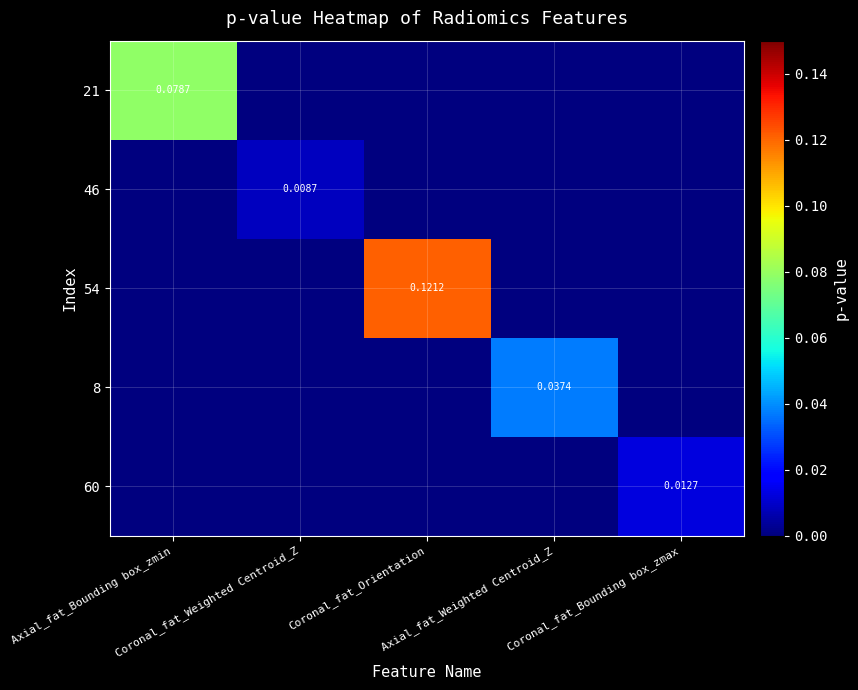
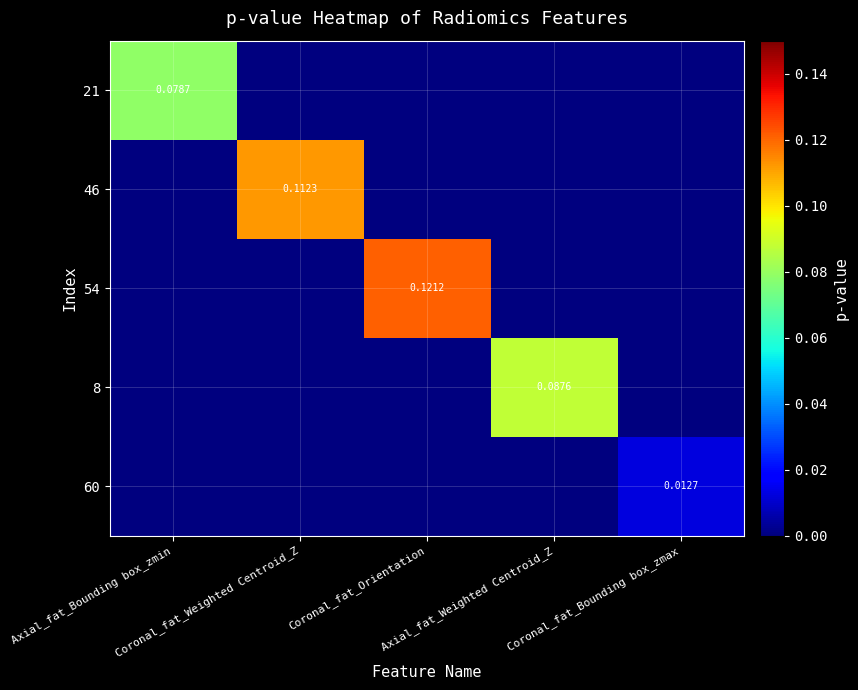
  {
    "21": {
      "Axial_fat_Bounding box_zmin": 0.0787
    },
    "46": {
-     "Coronal_fat_Weighted Centroid_Z": 0.0087
+     "Coronal_fat_Weighted Centroid_Z": 0.1123
    },
    "54": {
      "Coronal_fat_Orientation": 0.1212
    },
    "8": {
-     "Axial_fat_Weighted Centroid_Z": 0.0374
+     "Axial_fat_Weighted Centroid_Z": 0.0876
    },
    "60": {
      "Coronal_fat_Bounding box_zmax": 0.0127
    }
  }
